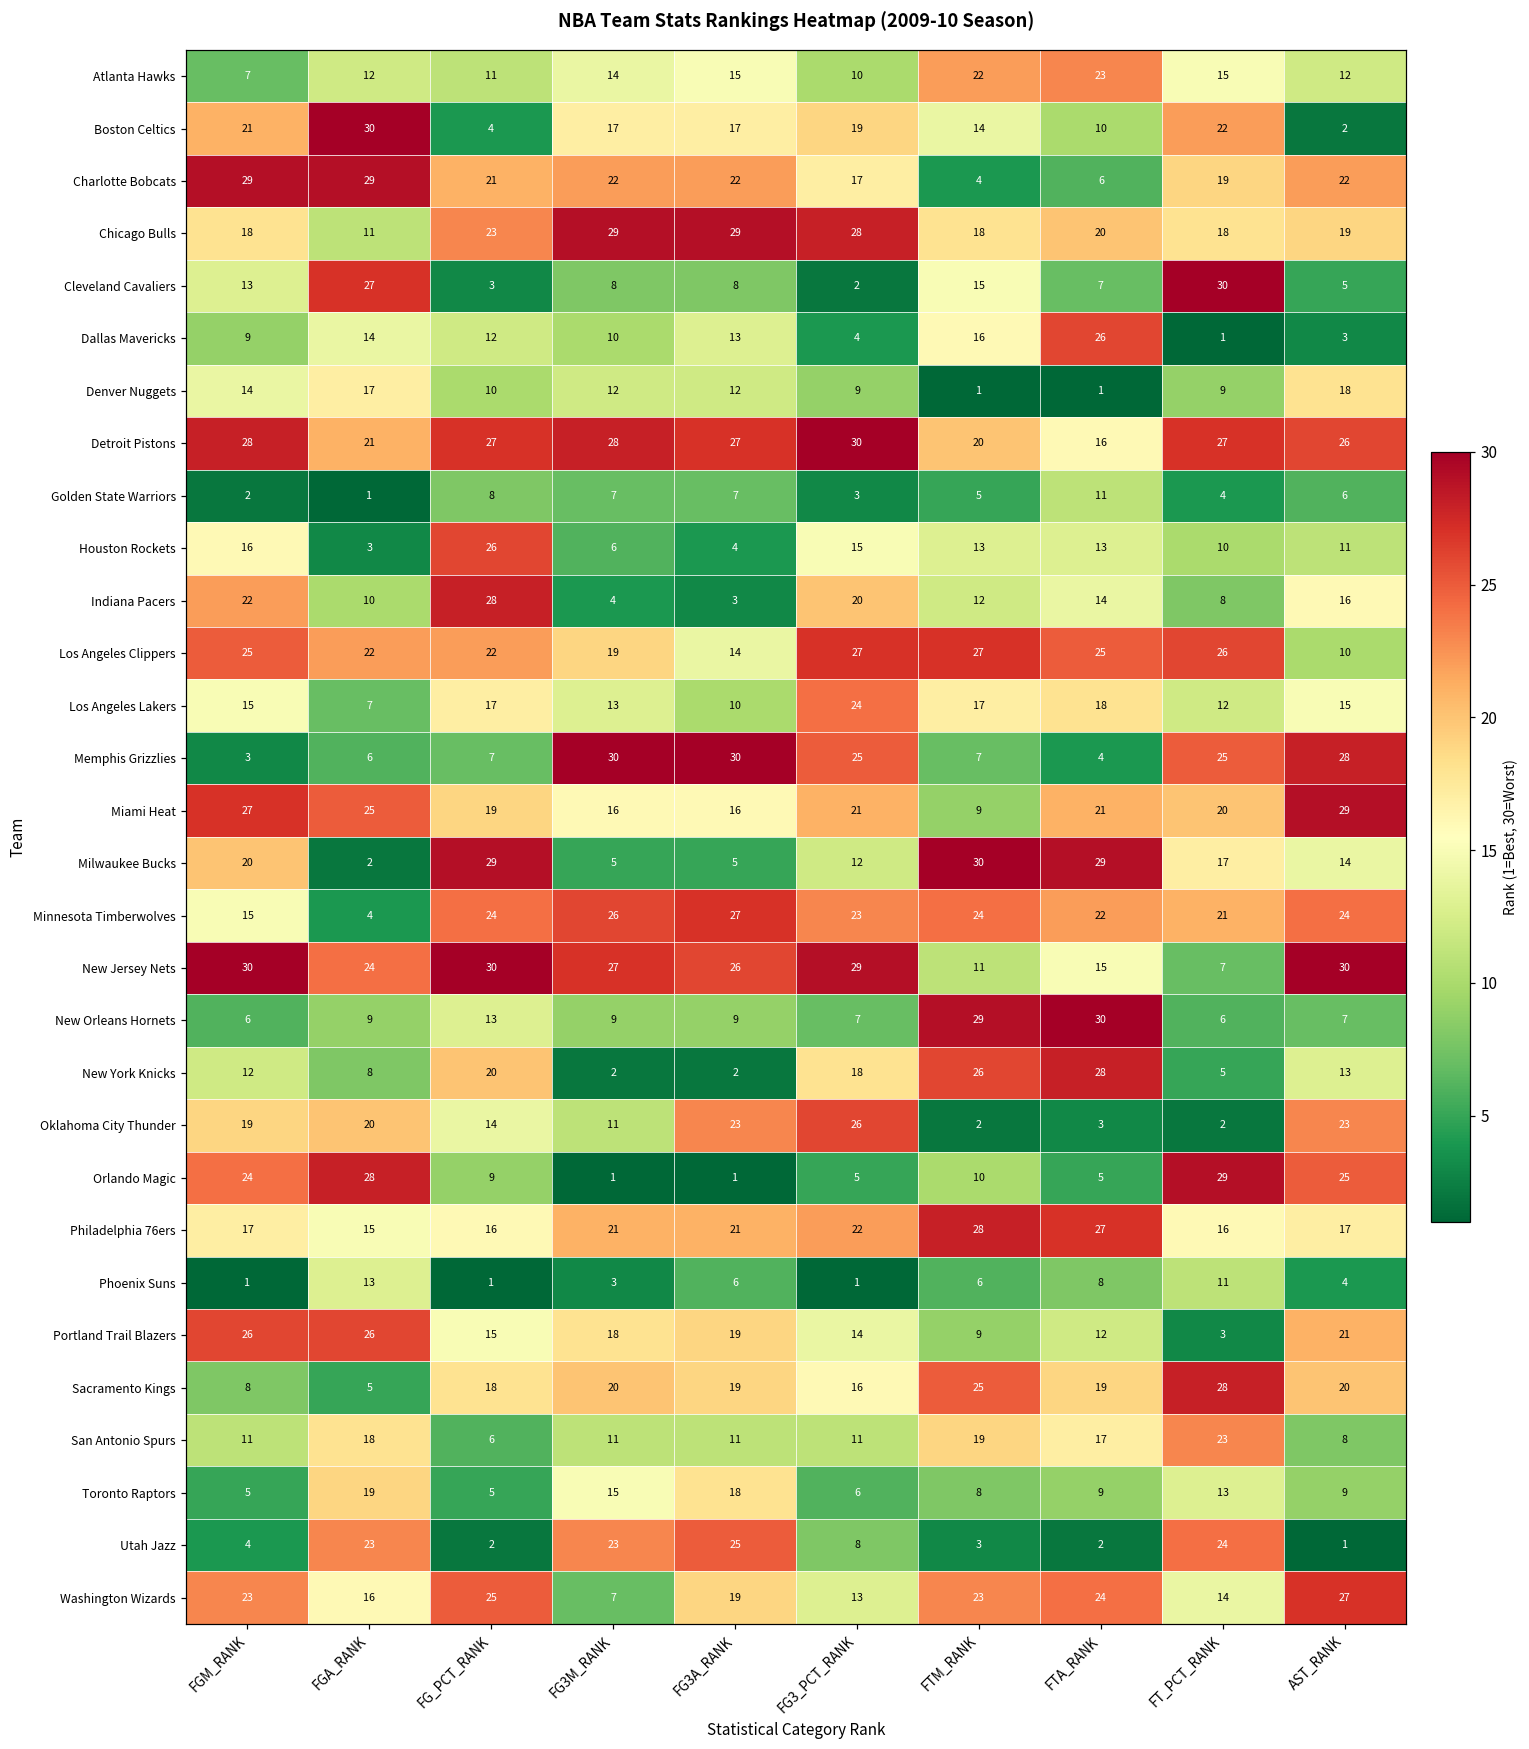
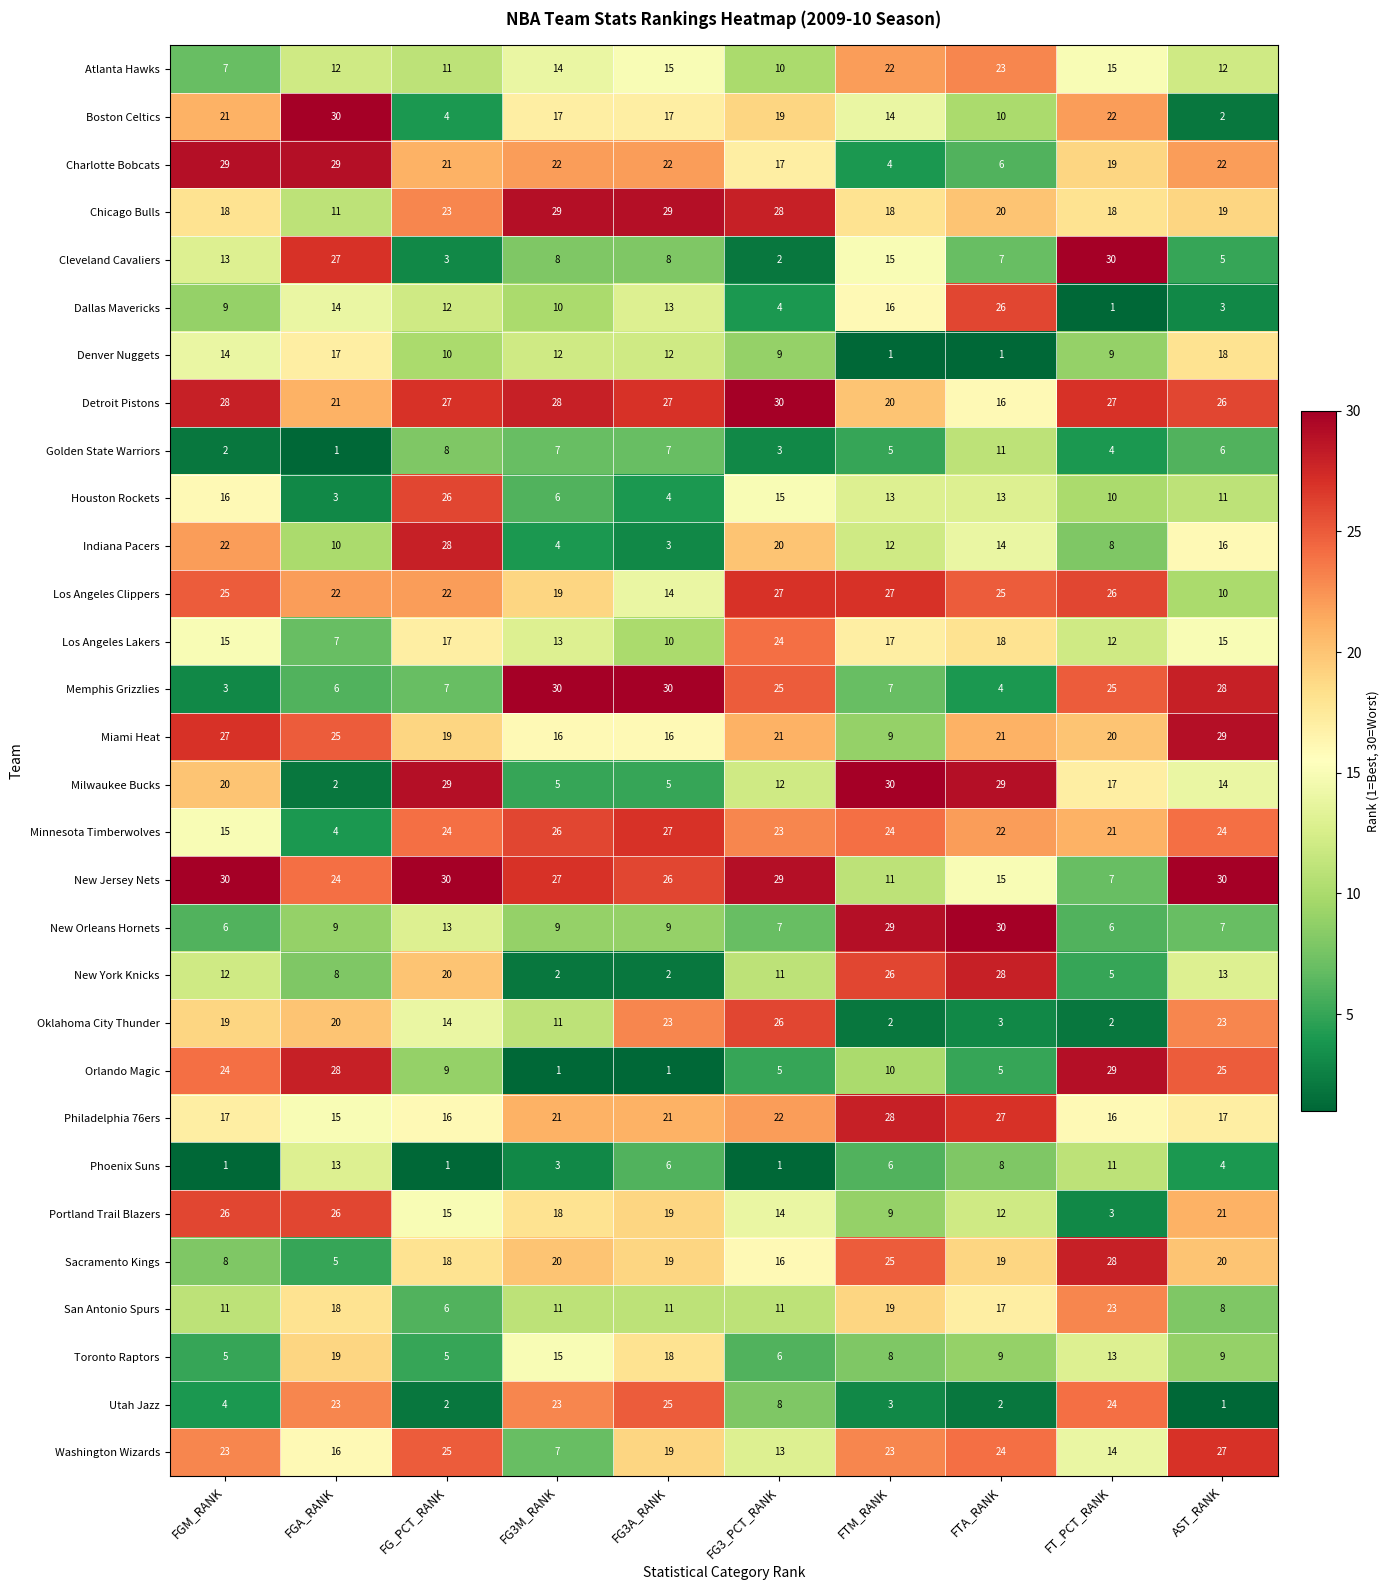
  {
    "New York Knicks": {
      "FGM_RANK": 12,
      "FGA_RANK": 8,
      "FG_PCT_RANK": 20,
      "FG3M_RANK": 2,
      "FG3A_RANK": 2,
-     "FG3_PCT_RANK": 18,
+     "FG3_PCT_RANK": 11,
      "FTM_RANK": 26,
      "FTA_RANK": 28,
      "FT_PCT_RANK": 5,
      "AST_RANK": 13
    }
  }
